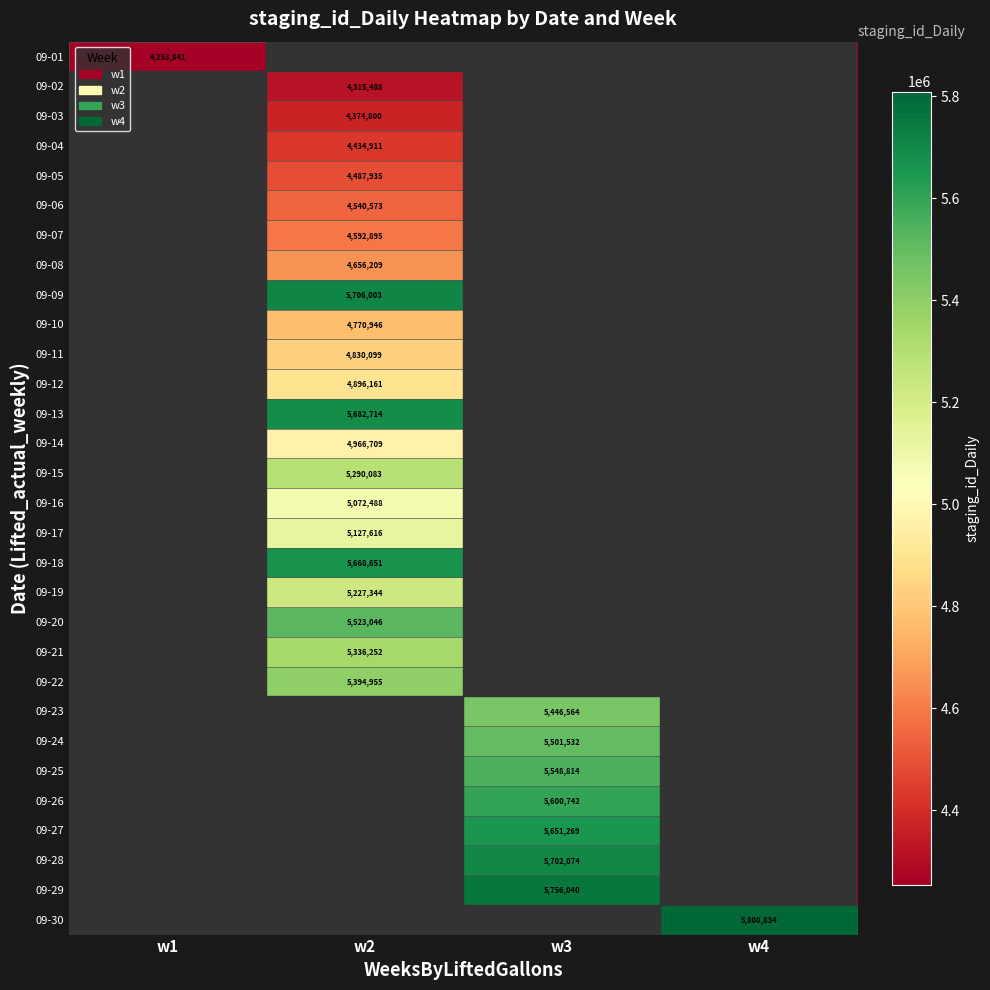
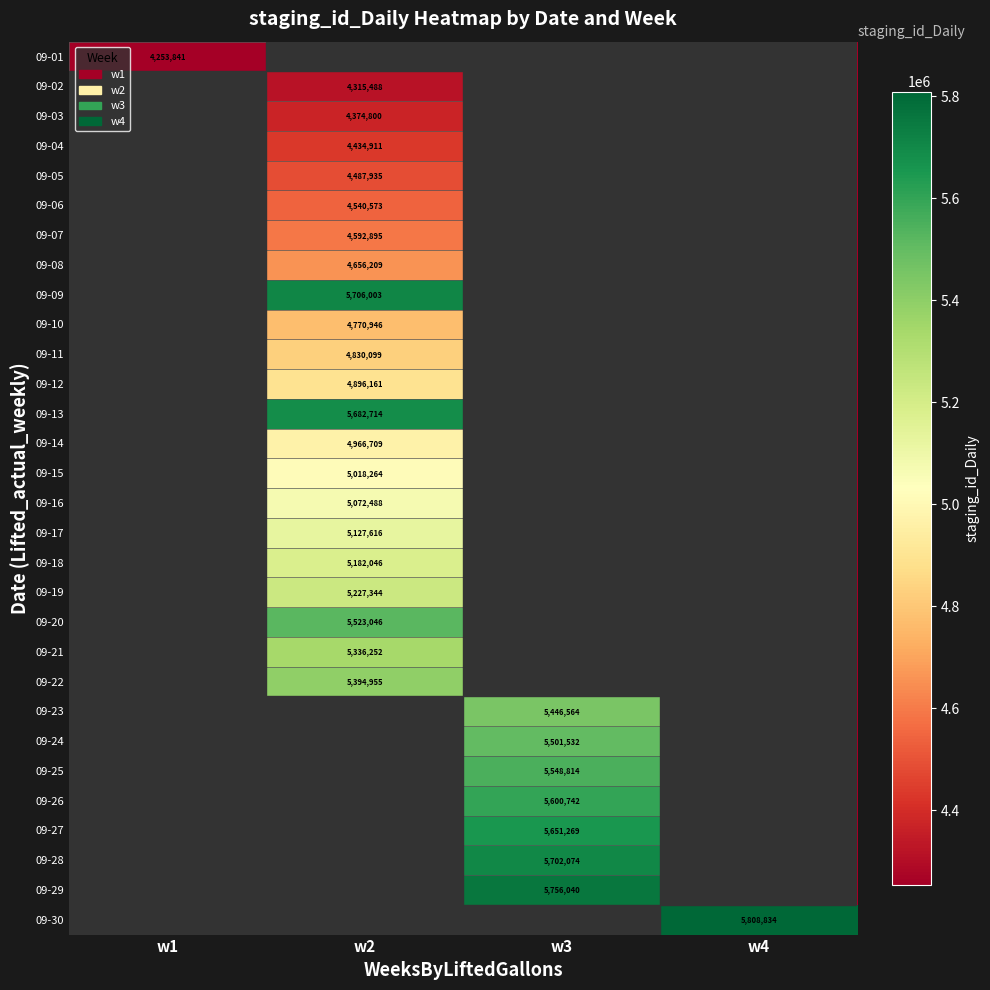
  {
    "09-01": {
      "w1": "4,253,841"
    },
    "09-02": {
      "w2": "4,315,488"
    },
    "09-03": {
      "w2": "4,374,800"
    },
    "09-04": {
      "w2": "4,434,911"
    },
    "09-05": {
      "w2": "4,487,935"
    },
    "09-06": {
      "w2": "4,540,573"
    },
    "09-07": {
      "w2": "4,592,895"
    },
    "09-08": {
      "w2": "4,656,209"
    },
    "09-09": {
      "w2": "5,706,003"
    },
    "09-10": {
      "w2": "4,770,946"
    },
    "09-11": {
      "w2": "4,830,099"
    },
    "09-12": {
      "w2": "4,896,161"
    },
    "09-13": {
      "w2": "5,682,714"
    },
    "09-14": {
      "w2": "4,966,709"
    },
    "09-15": {
-     "w2": "5,290,083"
+     "w2": "5,018,264"
    },
    "09-16": {
      "w2": "5,072,488"
    },
    "09-17": {
      "w2": "5,127,616"
    },
    "09-18": {
-     "w2": "5,668,651"
+     "w2": "5,182,046"
    },
    "09-19": {
      "w2": "5,227,344"
    },
    "09-20": {
      "w2": "5,523,046"
    },
    "09-21": {
      "w2": "5,336,252"
    },
    "09-22": {
      "w2": "5,394,955"
    },
    "09-23": {
      "w3": "5,446,564"
    },
    "09-24": {
      "w3": "5,501,532"
    },
    "09-25": {
      "w3": "5,548,814"
    },
    "09-26": {
      "w3": "5,600,742"
    },
    "09-27": {
      "w3": "5,651,269"
    },
    "09-28": {
      "w3": "5,702,074"
    },
    "09-29": {
      "w3": "5,756,040"
    },
    "09-30": {
      "w4": "5,808,834"
    }
  }
